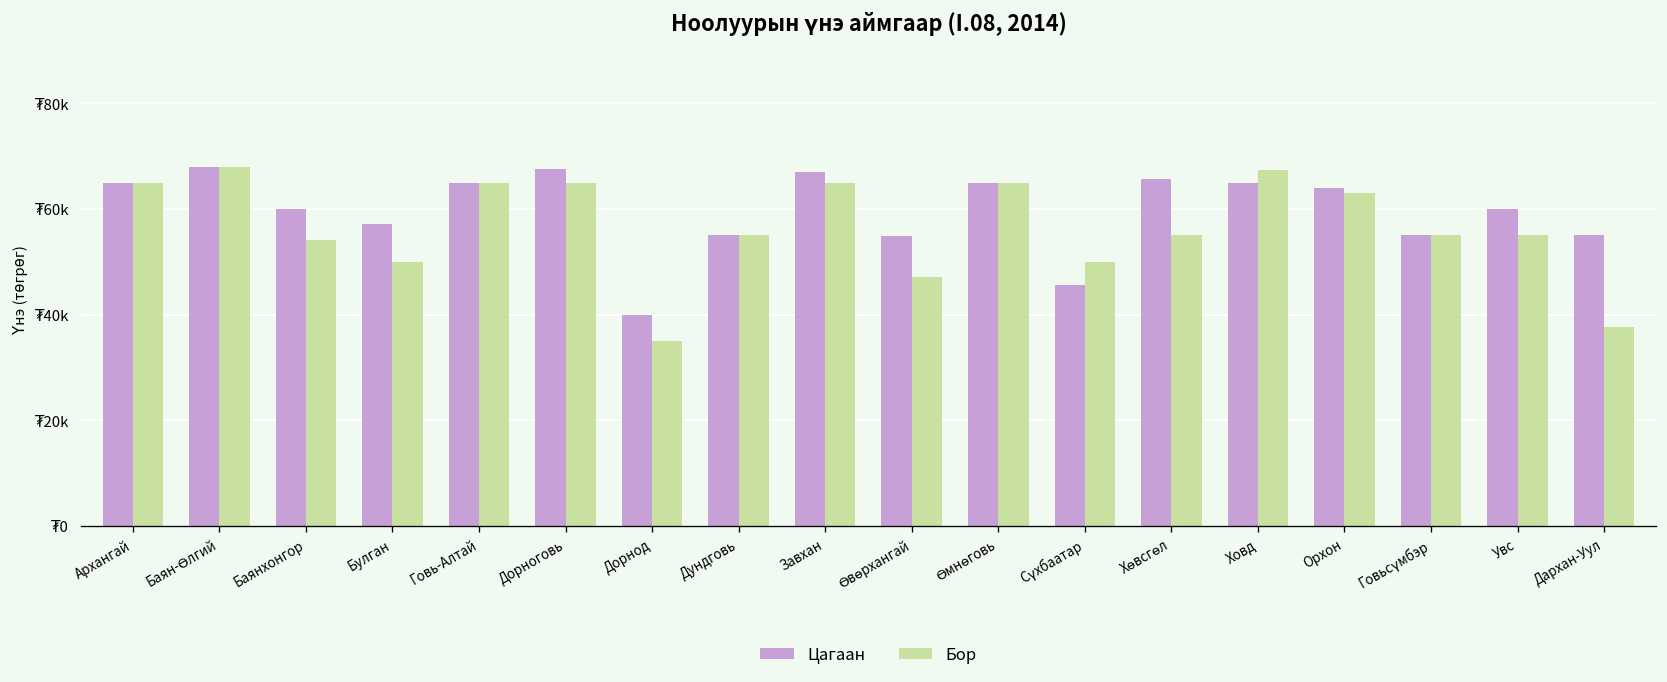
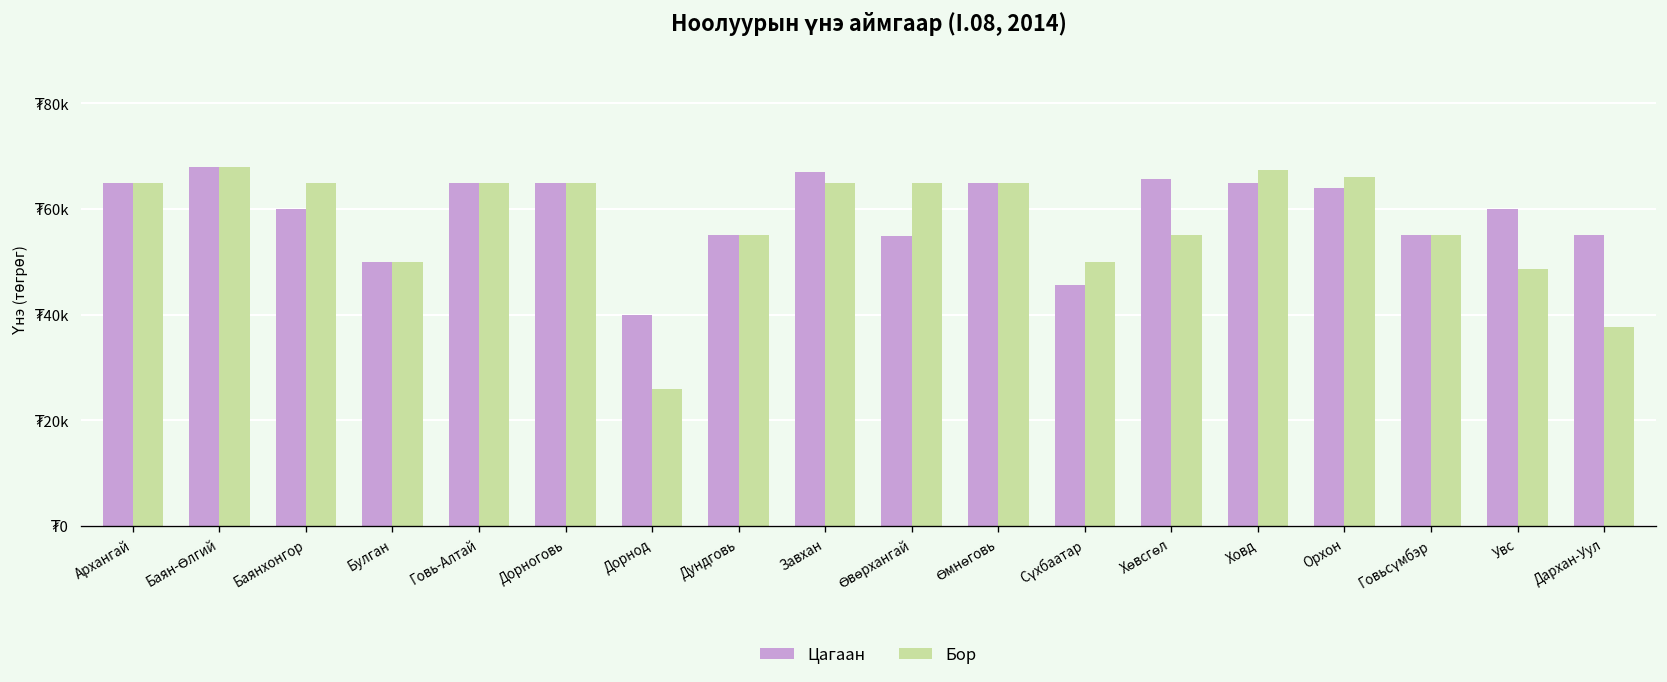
  {
    "Цагаан": {
      "Архангай": "₮65000",
      "Баян-Өлгий": "₮68000",
      "Баянхонгор": "₮60000",
-     "Булган": "₮57000",
+     "Булган": "₮50000",
      "Говь-Алтай": "₮65000",
-     "Дорноговь": "₮68000",
+     "Дорноговь": "₮65000",
      "Дорнод": "₮40000",
      "Дундговь": "₮55000",
      "Завхан": "₮67000",
      "Өвөрхангай": "₮55000",
      "Өмнөговь": "₮65000",
      "Сүхбаатар": "₮46000",
      "Хөвсгөл": "₮66000",
      "Ховд": "₮65000",
      "Орхон": "₮64000",
      "Говьсүмбэр": "₮55000",
      "Увс": "₮60000",
      "Дархан-Уул": "₮55000"
    },
    "Бор": {
      "Архангай": "₮65000",
      "Баян-Өлгий": "₮68000",
-     "Баянхонгор": "₮54000",
+     "Баянхонгор": "₮65000",
      "Булган": "₮50000",
      "Говь-Алтай": "₮65000",
      "Дорноговь": "₮65000",
-     "Дорнод": "₮35000",
+     "Дорнод": "₮26000",
      "Дундговь": "₮55000",
      "Завхан": "₮65000",
-     "Өвөрхангай": "₮47000",
+     "Өвөрхангай": "₮65000",
      "Өмнөговь": "₮65000",
      "Сүхбаатар": "₮50000",
      "Хөвсгөл": "₮55000",
      "Ховд": "₮67000",
-     "Орхон": "₮63000",
+     "Орхон": "₮66000",
      "Говьсүмбэр": "₮55000",
-     "Увс": "₮55000",
+     "Увс": "₮49000",
      "Дархан-Уул": "₮38000"
    }
  }
